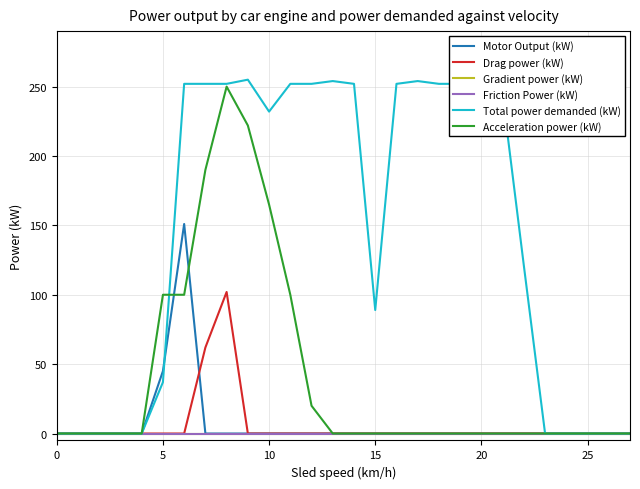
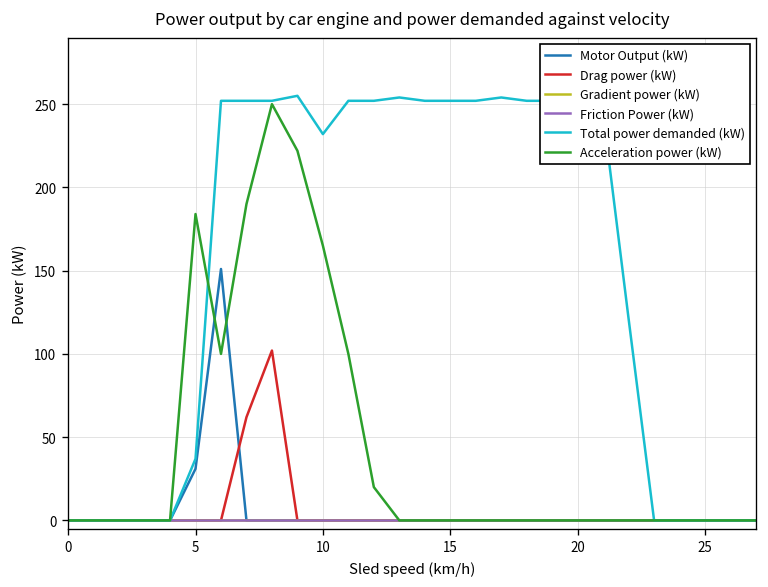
  {
    "Motor Output (kW)": {
-     "5": 45
+     "5": 31
    },
    "Total power demanded (kW)": {
      "5": 37,
      "10": 232,
-     "15": 89
+     "15": 252
    },
    "Acceleration power (kW)": {
-     "5": 100,
+     "5": 184,
      "10": 165
    }
  }
